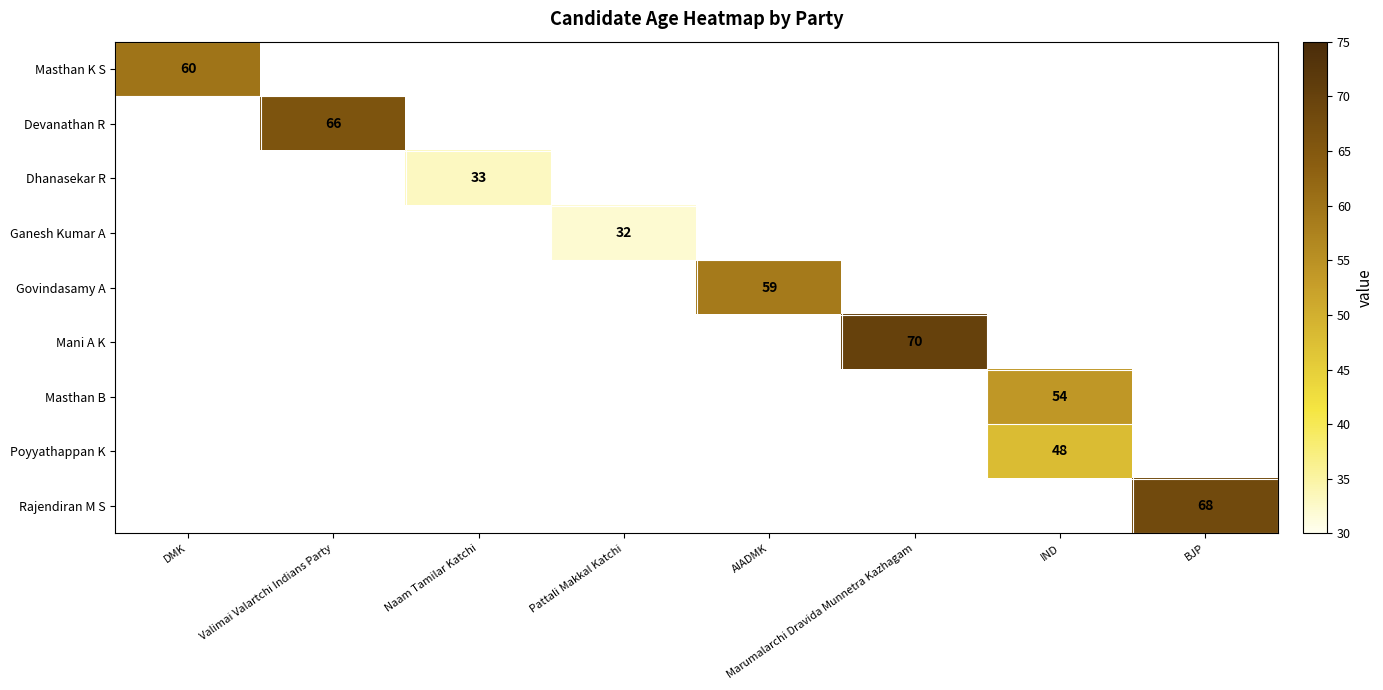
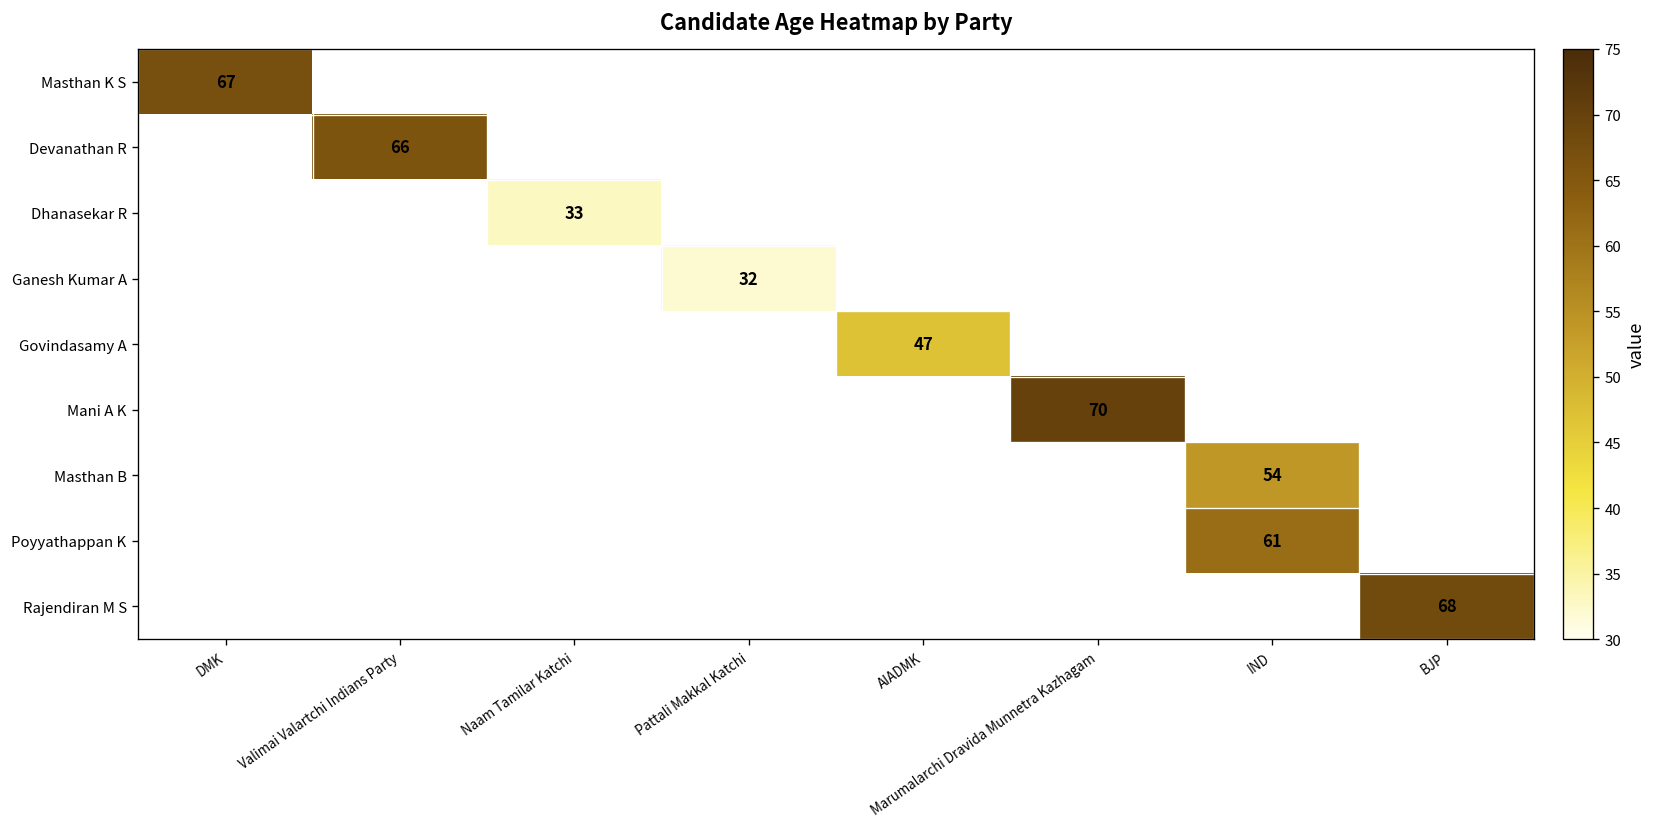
  {
    "Masthan K S": {
-     "DMK": 60
+     "DMK": 67
    },
    "Devanathan R": {
      "Valimai Valartchi Indians Party": 66
    },
    "Dhanasekar R": {
      "Naam Tamilar Katchi": 33
    },
    "Ganesh Kumar A": {
      "Pattali Makkal Katchi": 32
    },
    "Govindasamy A": {
-     "AIADMK": 59
+     "AIADMK": 47
    },
    "Mani A K": {
      "Marumalarchi Dravida Munnetra Kazhagam": 70
    },
    "Masthan B": {
      "IND": 54
    },
    "Poyyathappan K": {
-     "IND": 48
+     "IND": 61
    },
    "Rajendiran M S": {
      "BJP": 68
    }
  }
